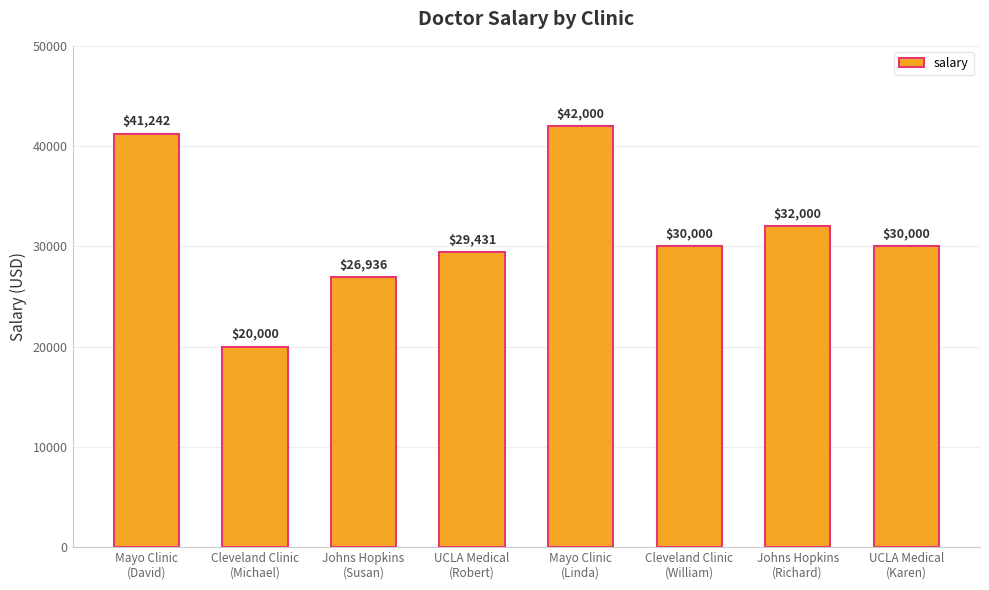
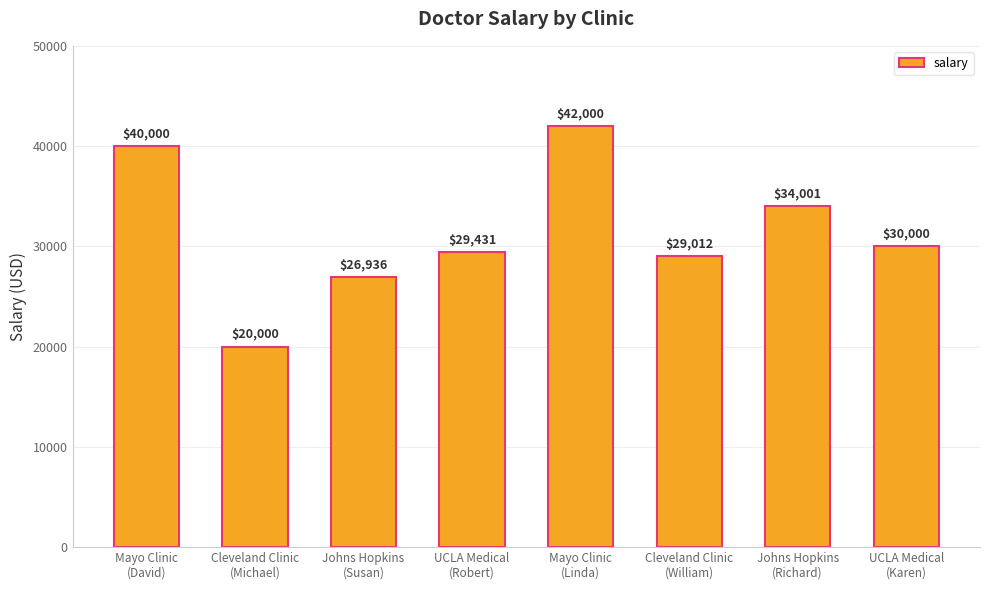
  {
-   "Mayo Clinic (David)": "$41,242",
+   "Mayo Clinic (David)": "$40,000",
    "Cleveland Clinic (Michael)": "$20,000",
    "Johns Hopkins (Susan)": "$26,936",
    "UCLA Medical (Robert)": "$29,431",
    "Mayo Clinic (Linda)": "$42,000",
-   "Cleveland Clinic (William)": "$30,000",
-   "Johns Hopkins (Richard)": "$32,000",
+   "Cleveland Clinic (William)": "$29,012",
+   "Johns Hopkins (Richard)": "$34,001",
    "UCLA Medical (Karen)": "$30,000"
  }
